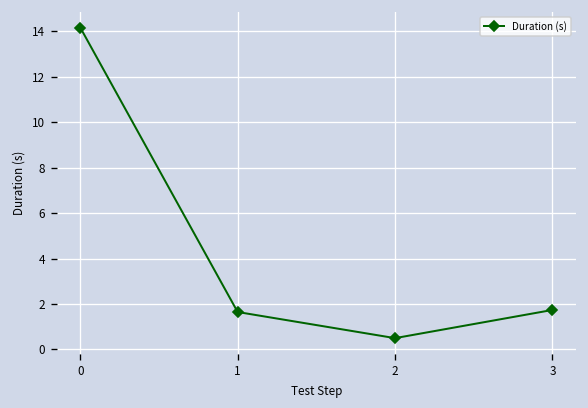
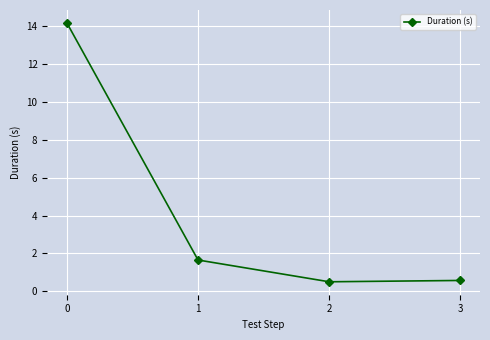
  {
    "0": 14.2,
    "1": 1.7,
    "2": 0.5,
-   "3": 1.7
+   "3": 0.6
  }
